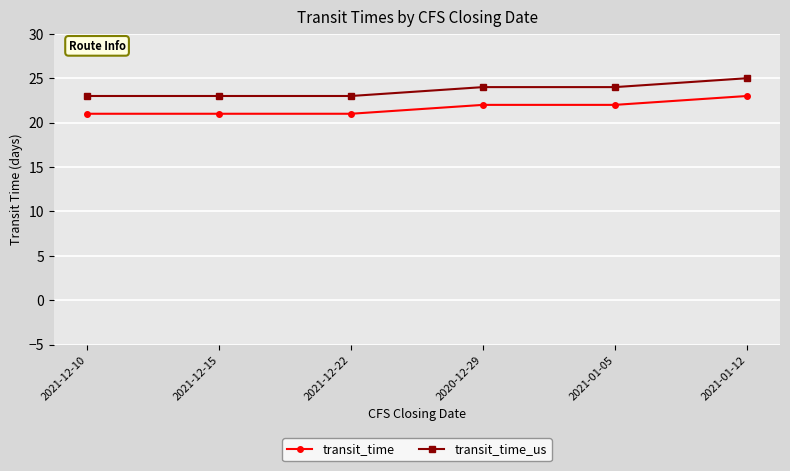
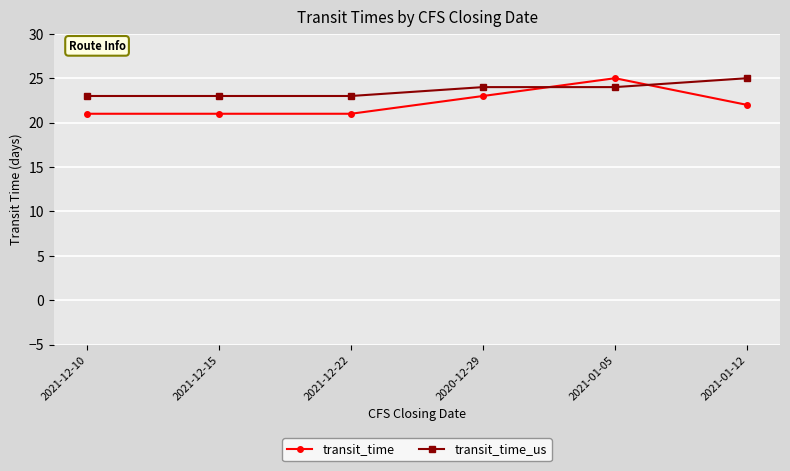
  {
    "transit_time": {
      "2021-12-10": 21,
      "2021-12-15": 21,
      "2021-12-22": 21,
-     "2020-12-29": 22,
-     "2021-01-05": 22,
-     "2021-01-12": 23
+     "2020-12-29": 23,
+     "2021-01-05": 25,
+     "2021-01-12": 22
    },
    "transit_time_us": {
      "2021-12-10": 23,
      "2021-12-15": 23,
      "2021-12-22": 23,
      "2020-12-29": 24,
      "2021-01-05": 24,
      "2021-01-12": 25
    }
  }
